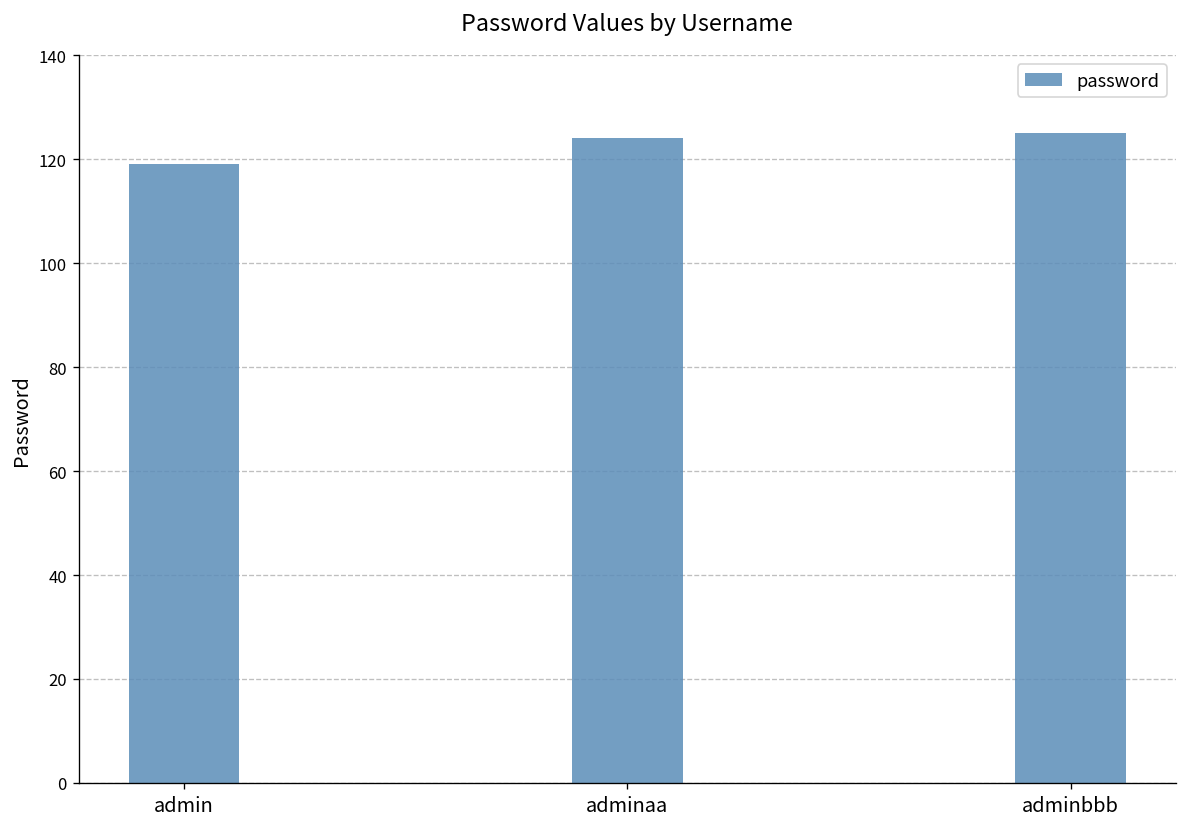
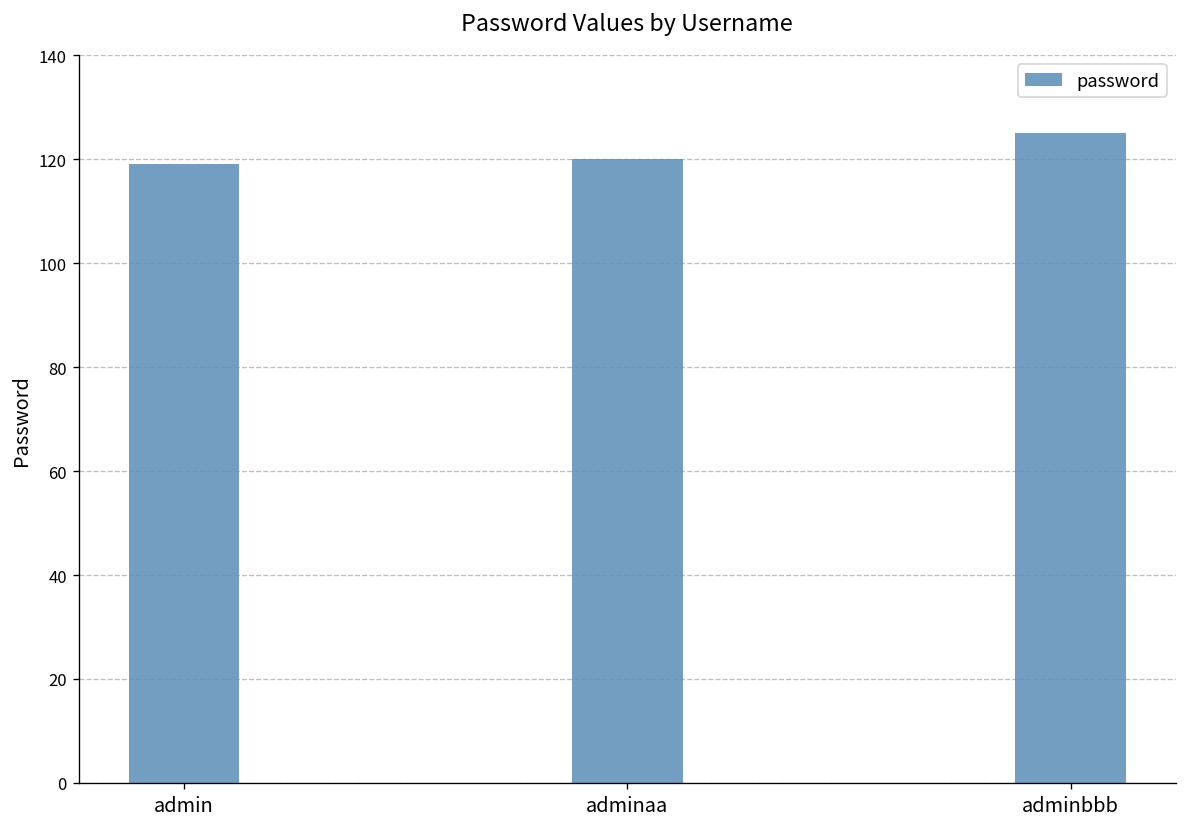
  {
    "admin": 119,
-   "adminaa": 124,
+   "adminaa": 120,
    "adminbbb": 125
  }
